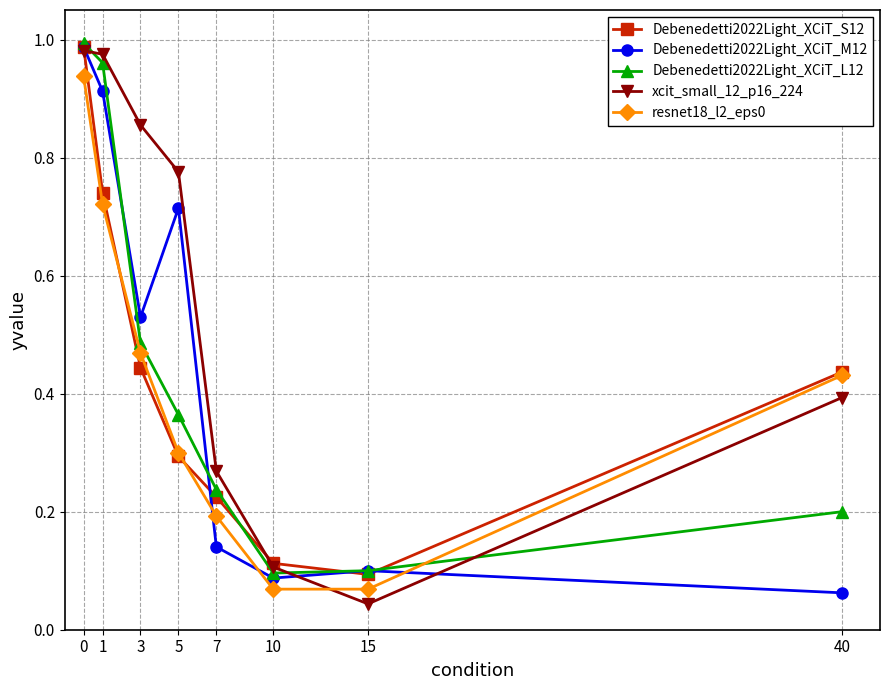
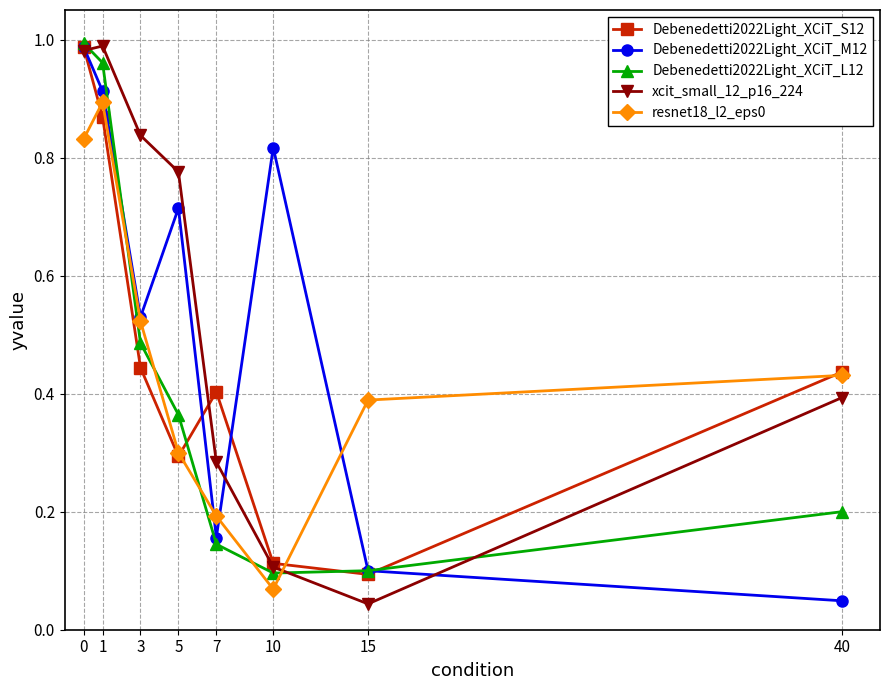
  {
    "Debenedetti2022Light_XCiT_S12": {
-     "1": 0.74,
+     "1": 0.87,
      "3": 0.44,
      "5": 0.29,
-     "7": 0.23,
+     "7": 0.40,
      "10": 0.11,
      "15": 0.09,
      "40": 0.44
    },
    "Debenedetti2022Light_XCiT_M12": {
      "1": 0.91,
      "3": 0.53,
      "5": 0.71,
-     "7": 0.14,
-     "10": 0.09,
-     "40": 0.06
+     "7": 0.16,
+     "10": 0.82,
+     "40": 0.05
    },
    "Debenedetti2022Light_XCiT_L12": {
      "0": 0.99,
      "1": 0.96,
      "3": 0.49,
      "5": 0.36,
-     "7": 0.24,
+     "7": 0.14,
      "10": 0.10,
      "40": 0.20
    },
    "xcit_small_12_p16_224": {
      "0": 0.98,
-     "1": 0.98,
-     "3": 0.86,
+     "1": 0.99,
+     "3": 0.84,
      "5": 0.78,
-     "7": 0.27,
+     "7": 0.28,
      "10": 0.11,
      "15": 0.04,
      "40": 0.39
    },
    "resnet18_l2_eps0": {
-     "0": 0.94,
-     "1": 0.72,
-     "3": 0.47,
+     "0": 0.83,
+     "1": 0.89,
+     "3": 0.52,
      "5": 0.30,
      "7": 0.19,
      "10": 0.07,
-     "15": 0.07,
+     "15": 0.39,
      "40": 0.43
    }
  }
